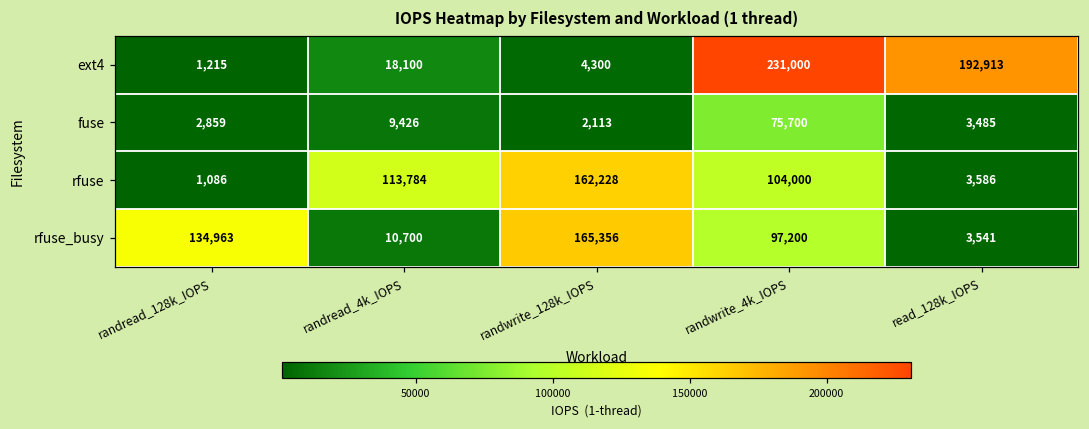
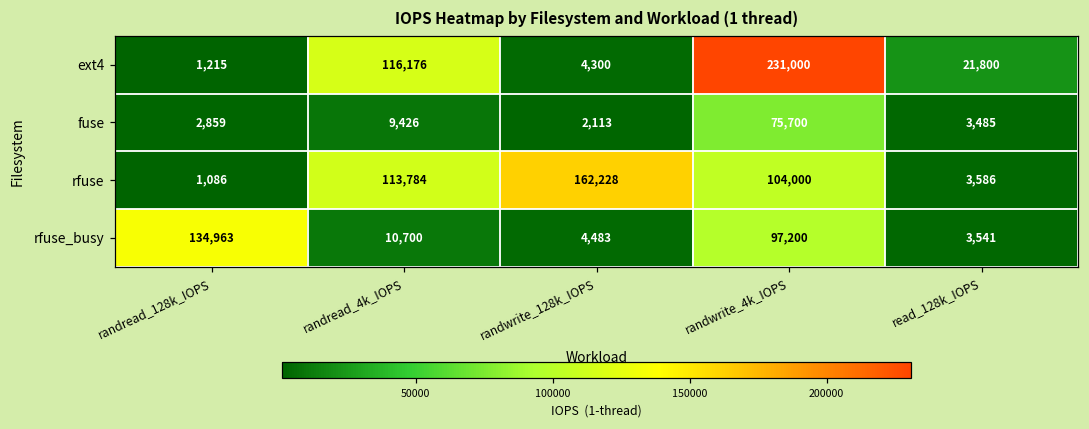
  {
    "ext4": {
      "randread_128k_IOPS": "1,215",
-     "randread_4k_IOPS": "18,100",
+     "randread_4k_IOPS": "116,176",
      "randwrite_128k_IOPS": "4,300",
      "randwrite_4k_IOPS": "231,000",
-     "read_128k_IOPS": "192,913"
+     "read_128k_IOPS": "21,800"
    },
    "fuse": {
      "randread_128k_IOPS": "2,859",
      "randread_4k_IOPS": "9,426",
      "randwrite_128k_IOPS": "2,113",
      "randwrite_4k_IOPS": "75,700",
      "read_128k_IOPS": "3,485"
    },
    "rfuse": {
      "randread_128k_IOPS": "1,086",
      "randread_4k_IOPS": "113,784",
      "randwrite_128k_IOPS": "162,228",
      "randwrite_4k_IOPS": "104,000",
      "read_128k_IOPS": "3,586"
    },
    "rfuse_busy": {
      "randread_128k_IOPS": "134,963",
      "randread_4k_IOPS": "10,700",
-     "randwrite_128k_IOPS": "165,356",
+     "randwrite_128k_IOPS": "4,483",
      "randwrite_4k_IOPS": "97,200",
      "read_128k_IOPS": "3,541"
    }
  }
